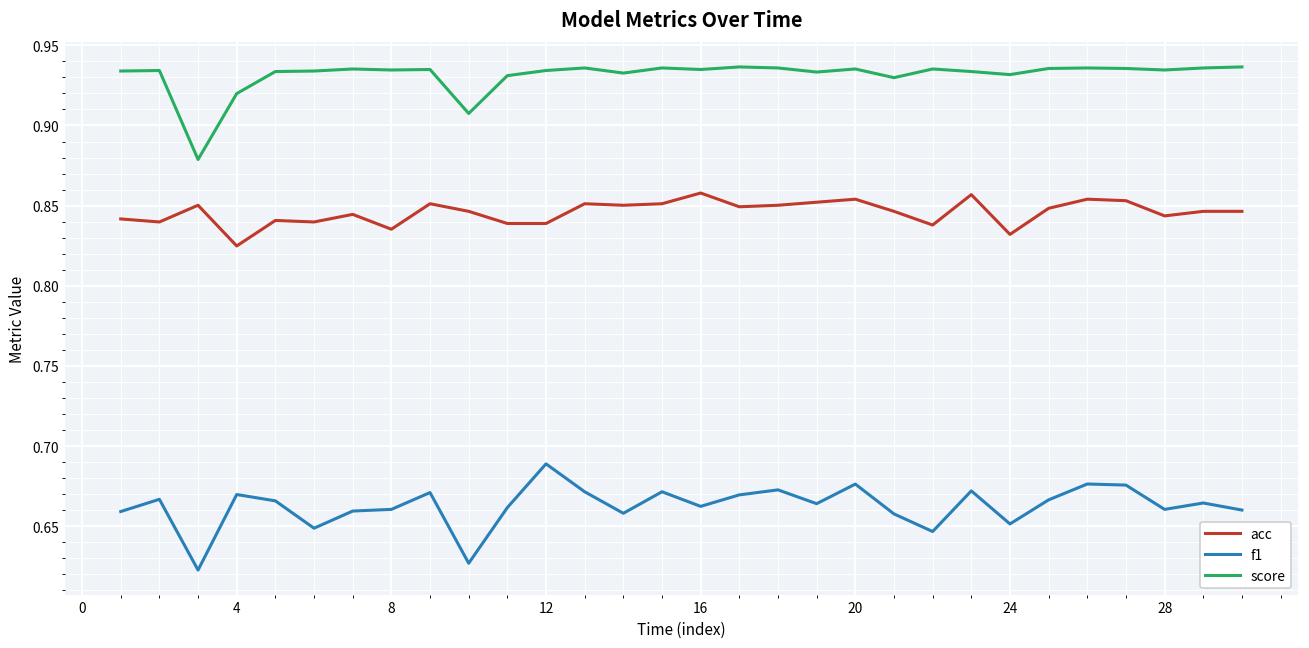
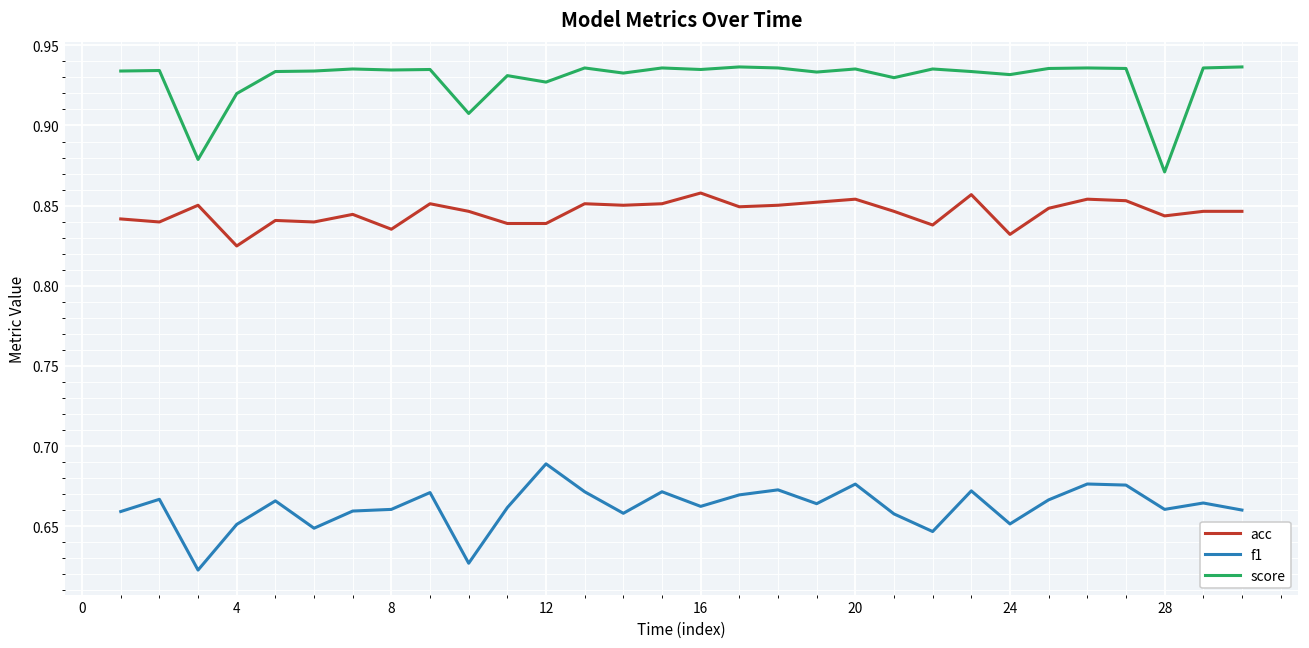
  {
    "acc": {
      "4": 0.825,
      "8": 0.835,
      "12": 0.839,
      "16": 0.858,
      "20": 0.854,
      "24": 0.832,
      "28": 0.844
    },
    "f1": {
-     "4": 0.670,
+     "4": 0.651,
      "8": 0.661,
      "12": 0.689,
      "16": 0.662,
      "20": 0.676,
      "24": 0.651,
      "28": 0.661
    },
    "score": {
      "4": 0.920,
      "8": 0.935,
-     "12": 0.934,
+     "12": 0.927,
      "16": 0.935,
      "20": 0.935,
      "24": 0.932,
-     "28": 0.935
+     "28": 0.871
    }
  }
